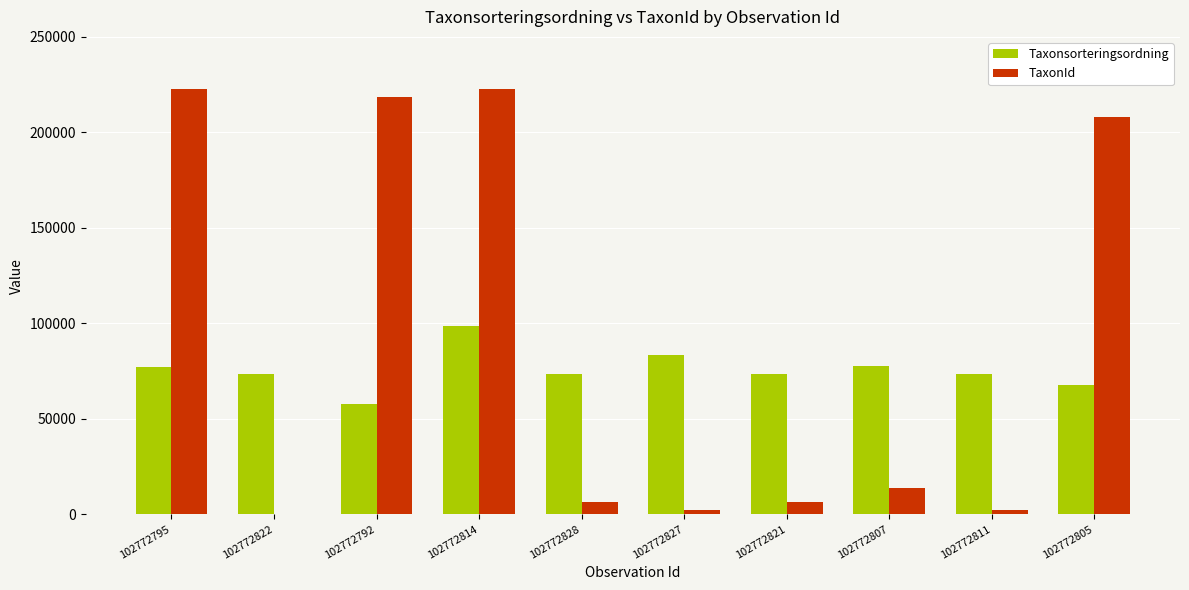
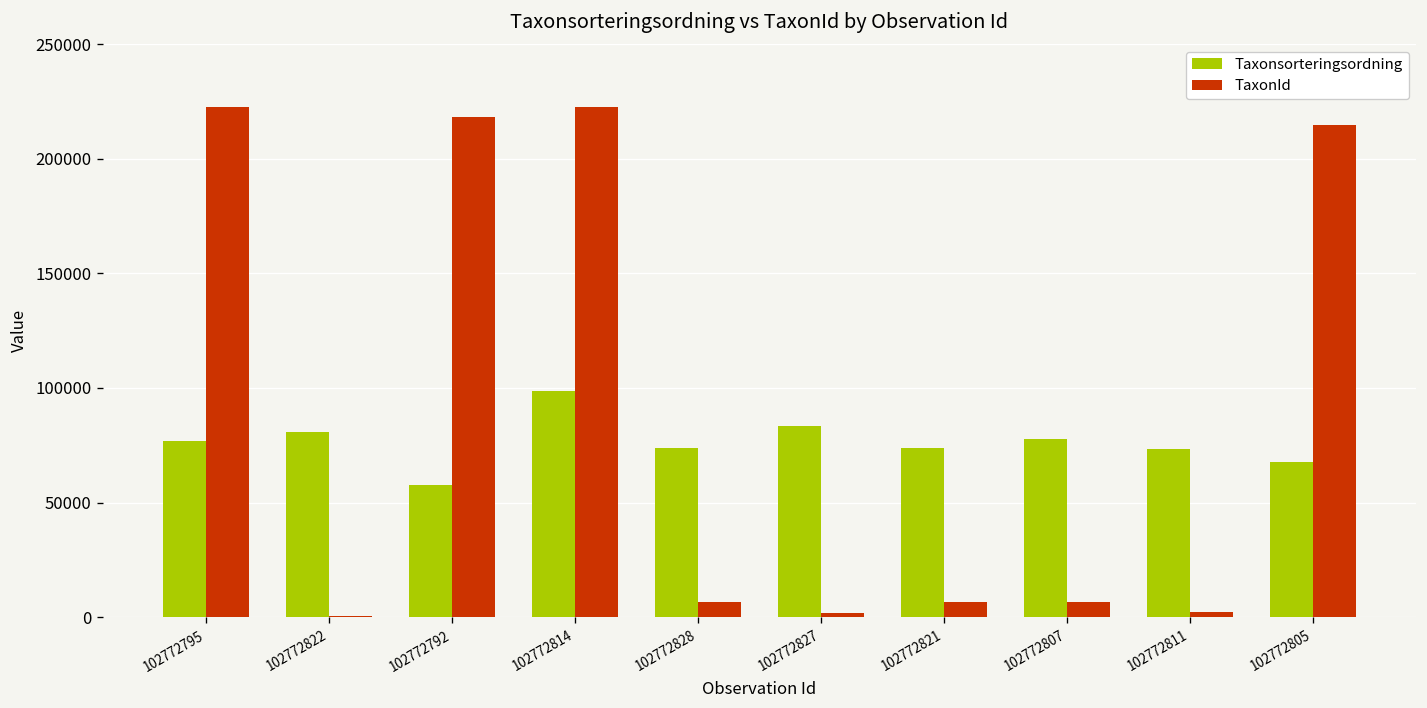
  {
    "Taxonsorteringsordning": {
      "102772795": 77000,
-     "102772822": 74000,
+     "102772822": 81000,
      "102772792": 58000,
      "102772814": 99000,
      "102772828": 74000,
      "102772827": 83000,
      "102772821": 74000,
      "102772807": 78000,
      "102772811": 74000,
      "102772805": 68000
    },
    "TaxonId": {
      "102772795": 222000,
      "102772792": 218000,
      "102772814": 222000,
      "102772828": 6000,
      "102772827": 2000,
      "102772821": 6000,
-     "102772807": 14000,
+     "102772807": 6000,
      "102772811": 2000,
-     "102772805": 208000
+     "102772805": 215000
    }
  }
